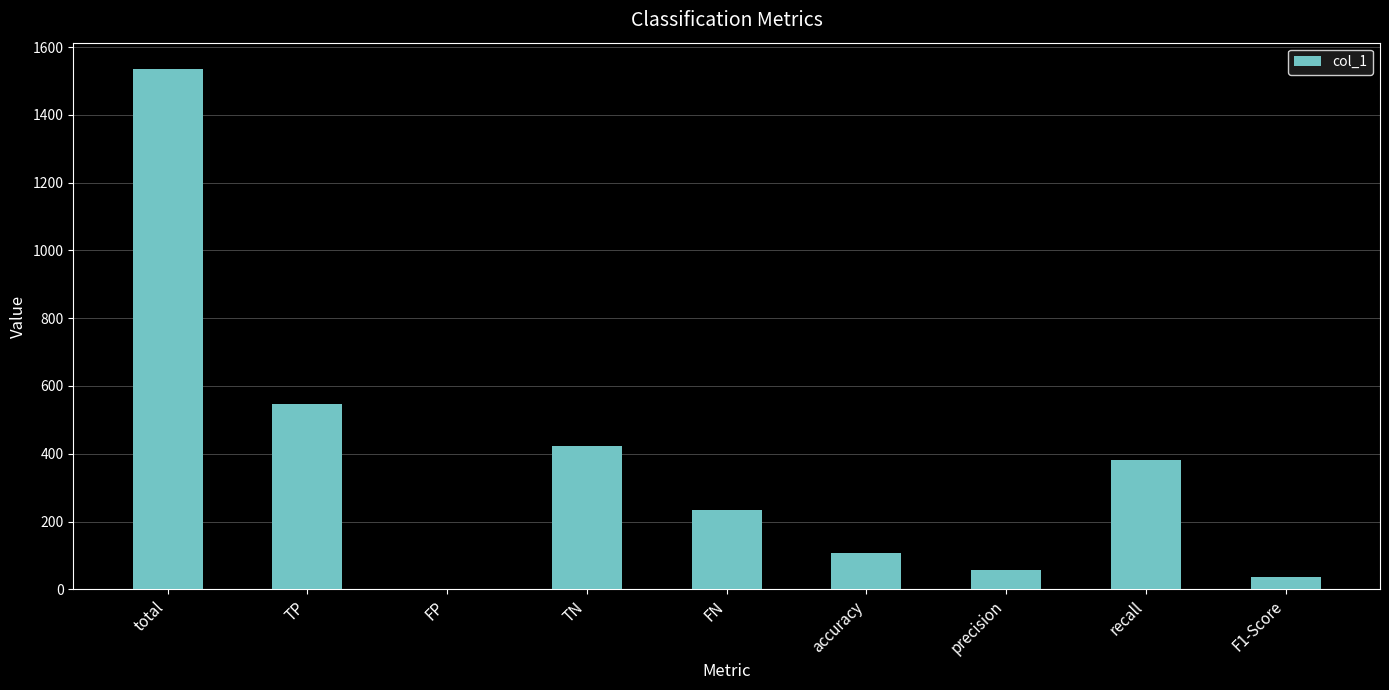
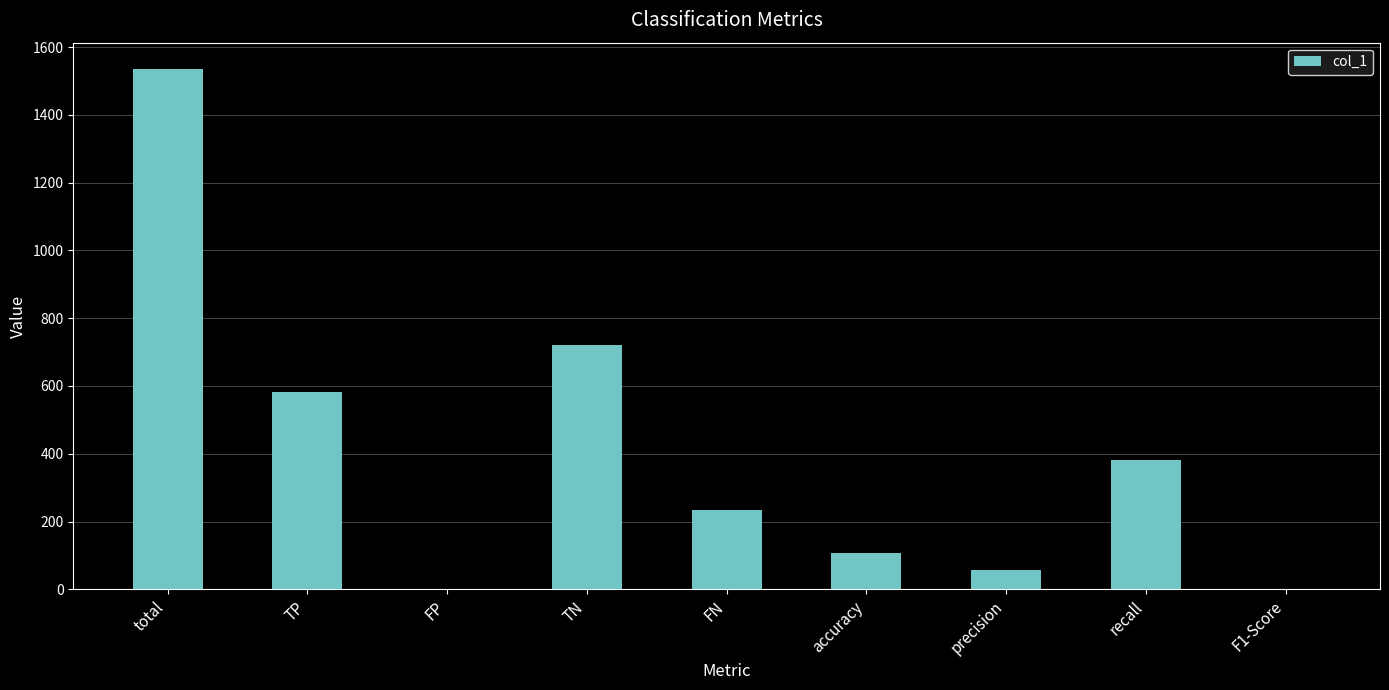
  {
    "total": 1540,
-   "TP": 550,
+   "TP": 580,
    "FP": 0,
-   "TN": 420,
+   "TN": 720,
    "FN": 240,
    "accuracy": 110,
    "precision": 60,
    "recall": 380,
-   "F1-Score": 30
+   "F1-Score": 0
  }
